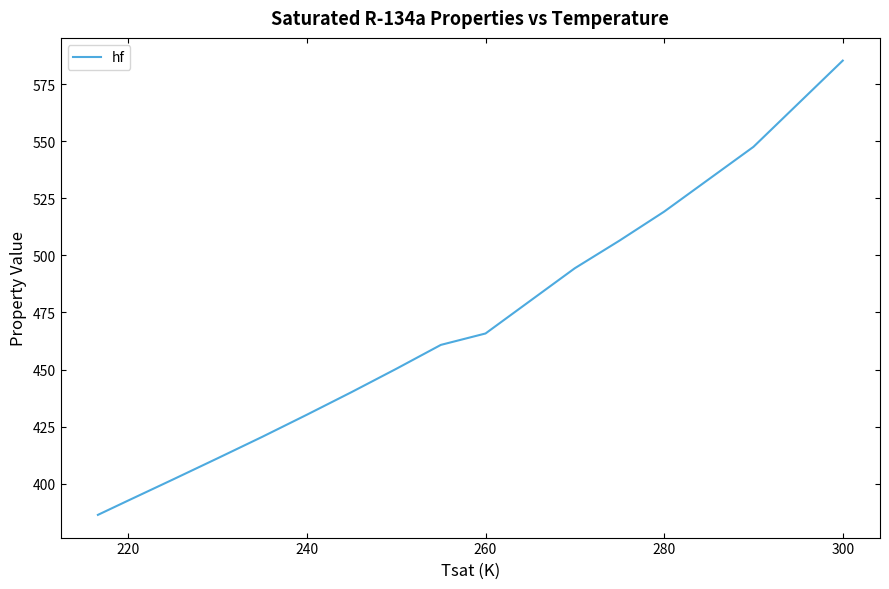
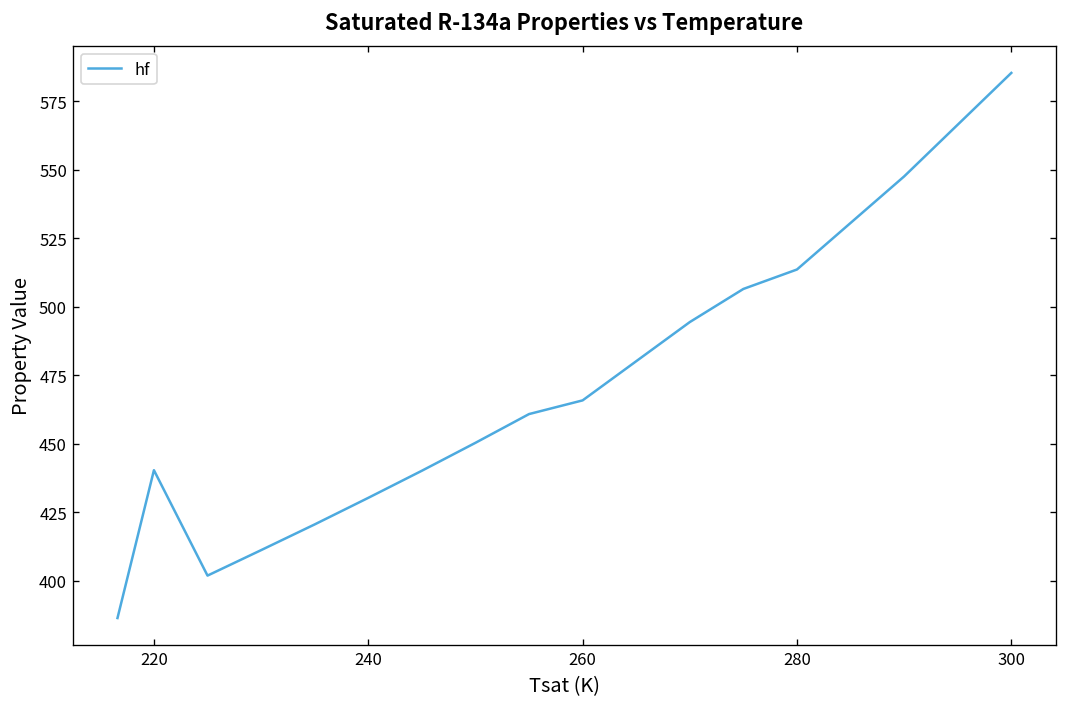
  {
-   "220": 393,
+   "220": 440,
    "240": 430,
    "260": 466,
-   "280": 519,
+   "280": 514,
    "300": 585
  }
